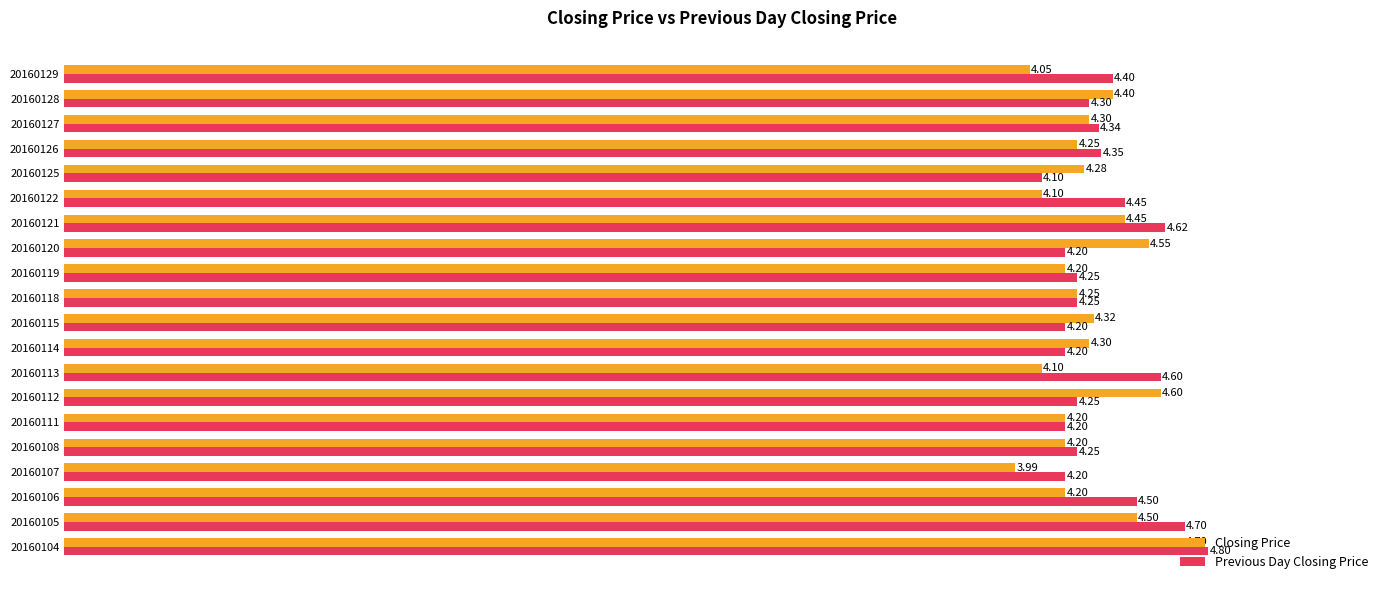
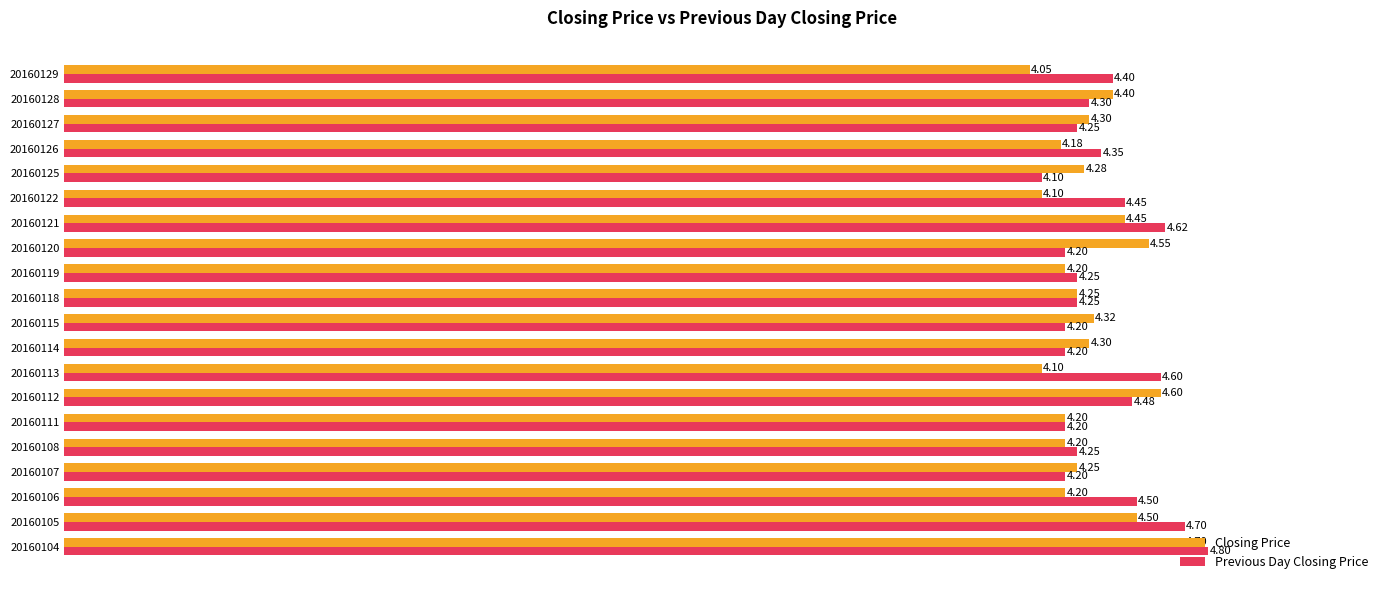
  {
    "Closing Price": {
      "20160129": 4.05,
      "20160128": 4.40,
      "20160127": 4.30,
-     "20160126": 4.25,
+     "20160126": 4.18,
      "20160125": 4.28,
      "20160122": 4.10,
      "20160121": 4.45,
      "20160120": 4.55,
      "20160119": 4.20,
      "20160118": 4.25,
      "20160115": 4.32,
      "20160114": 4.30,
      "20160113": 4.10,
      "20160112": 4.60,
      "20160111": 4.20,
      "20160108": 4.20,
-     "20160107": 3.99,
+     "20160107": 4.25,
      "20160106": 4.20,
      "20160105": 4.50,
      "20160104": 4.70
    },
    "Previous Day Closing Price": {
      "20160129": 4.40,
      "20160128": 4.30,
-     "20160127": 4.34,
+     "20160127": 4.25,
      "20160126": 4.35,
      "20160125": 4.10,
      "20160122": 4.45,
      "20160121": 4.62,
      "20160120": 4.20,
      "20160119": 4.25,
      "20160118": 4.25,
      "20160115": 4.20,
      "20160114": 4.20,
      "20160113": 4.60,
-     "20160112": 4.25,
+     "20160112": 4.48,
      "20160111": 4.20,
      "20160108": 4.25,
      "20160107": 4.20,
      "20160106": 4.50,
      "20160105": 4.70,
      "20160104": 4.80
    }
  }
